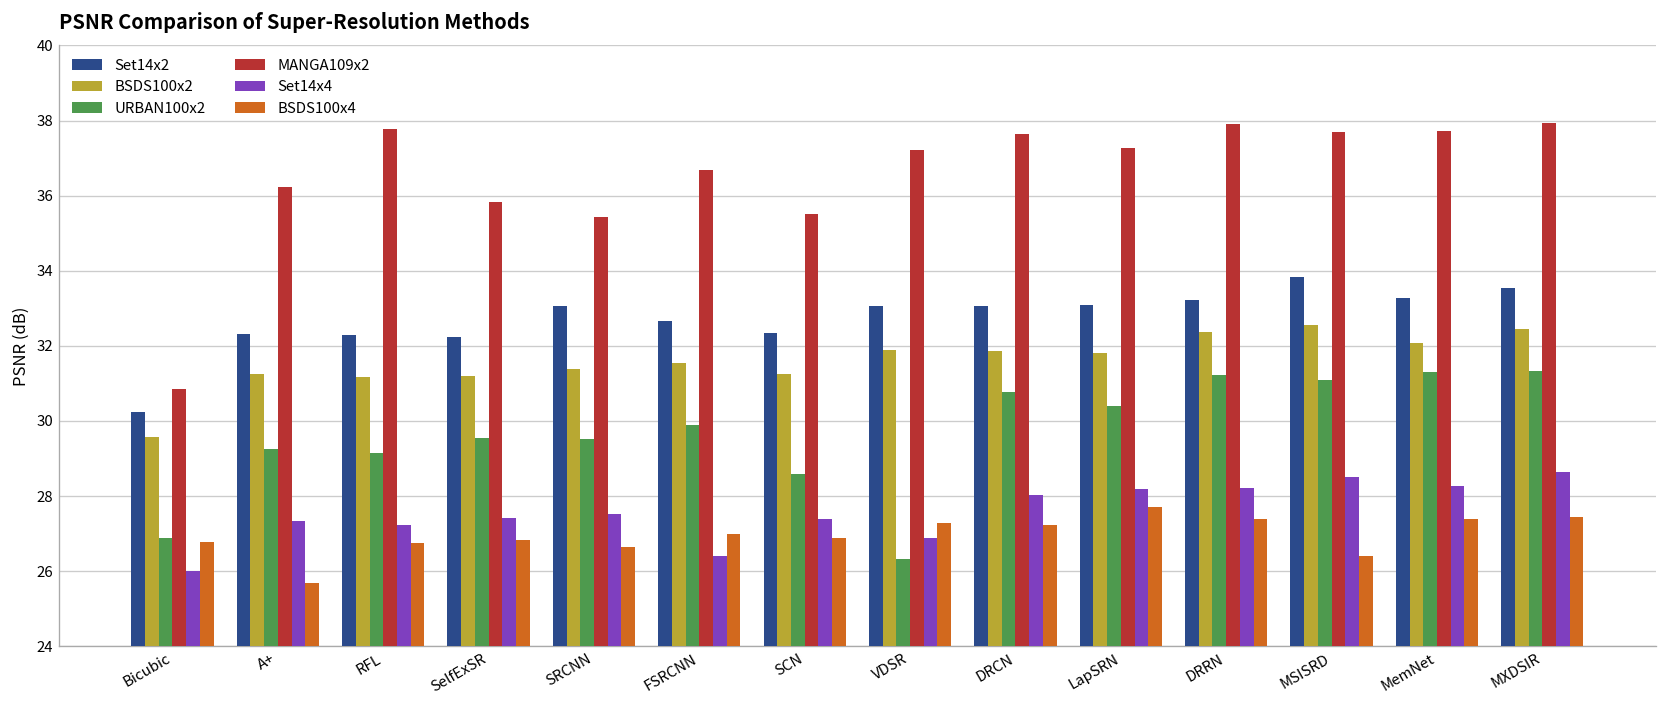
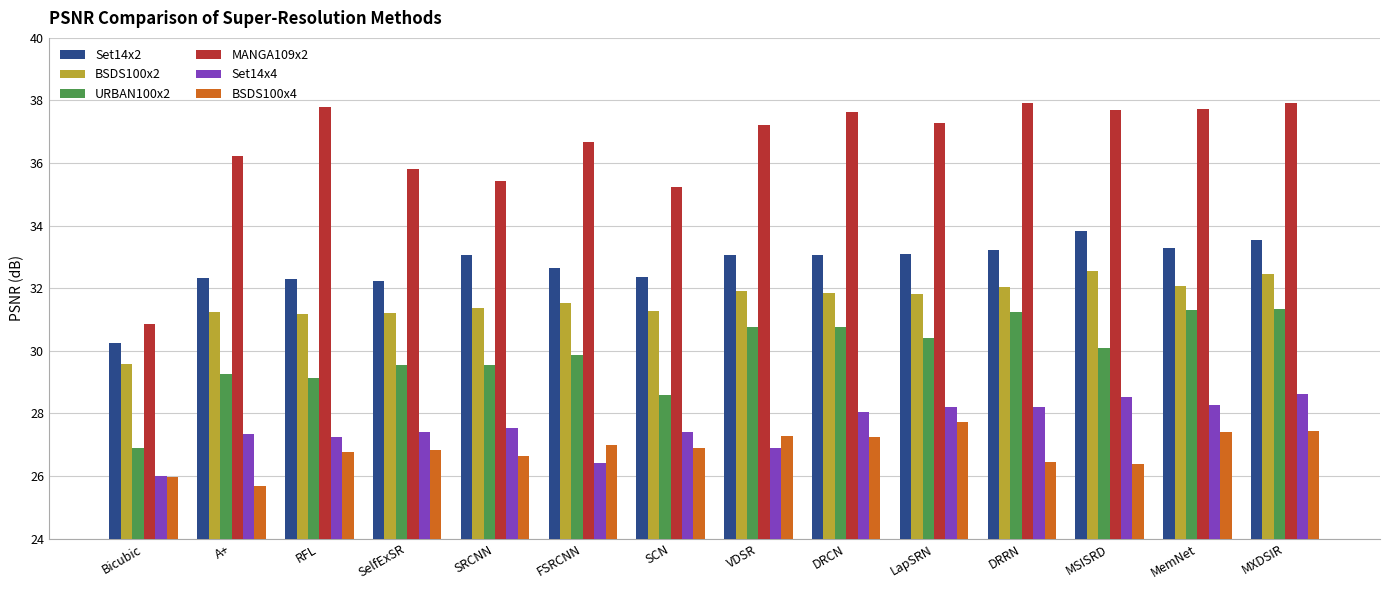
  {
    "Set14x2": {
      "Bicubic": 30.3,
      "A+": 32.3,
      "RFL": 32.3,
      "SelfExSR": 32.2,
      "SRCNN": 33.1,
      "FSRCNN": 32.7,
      "SCN": 32.4,
      "VDSR": 33.1,
      "DRCN": 33.1,
      "LapSRN": 33.1,
      "DRRN": 33.2,
      "MSISRD": 33.8,
      "MemNet": 33.3,
      "MXDSIR": 33.6
    },
    "BSDS100x2": {
      "Bicubic": 29.6,
      "A+": 31.2,
      "RFL": 31.2,
      "SelfExSR": 31.2,
      "SRCNN": 31.4,
      "FSRCNN": 31.5,
      "SCN": 31.3,
      "VDSR": 31.9,
      "DRCN": 31.9,
      "LapSRN": 31.8,
-     "DRRN": 32.4,
+     "DRRN": 32.1,
      "MSISRD": 32.6,
      "MemNet": 32.1,
      "MXDSIR": 32.5
    },
    "URBAN100x2": {
      "Bicubic": 26.9,
      "A+": 29.3,
      "RFL": 29.1,
      "SelfExSR": 29.6,
      "SRCNN": 29.5,
      "FSRCNN": 29.9,
      "SCN": 28.6,
-     "VDSR": 26.3,
+     "VDSR": 30.8,
      "DRCN": 30.8,
      "LapSRN": 30.4,
      "DRRN": 31.2,
-     "MSISRD": 31.1,
+     "MSISRD": 30.1,
      "MemNet": 31.3,
      "MXDSIR": 31.3
    },
    "MANGA109x2": {
      "Bicubic": 30.9,
      "A+": 36.2,
      "RFL": 37.8,
      "SelfExSR": 35.8,
      "SRCNN": 35.4,
      "FSRCNN": 36.7,
-     "SCN": 35.5,
+     "SCN": 35.3,
      "VDSR": 37.2,
      "DRCN": 37.6,
      "LapSRN": 37.3,
      "DRRN": 37.9,
      "MSISRD": 37.7,
      "MemNet": 37.7,
      "MXDSIR": 37.9
    },
    "Set14x4": {
      "Bicubic": 26.0,
      "A+": 27.3,
      "RFL": 27.2,
      "SelfExSR": 27.4,
      "SRCNN": 27.5,
      "FSRCNN": 26.4,
      "SCN": 27.4,
      "VDSR": 26.9,
      "DRCN": 28.0,
      "LapSRN": 28.2,
      "DRRN": 28.2,
      "MSISRD": 28.5,
      "MemNet": 28.3,
      "MXDSIR": 28.6
    },
    "BSDS100x4": {
-     "Bicubic": 26.8,
+     "Bicubic": 26.0,
      "A+": 25.7,
      "RFL": 26.8,
      "SelfExSR": 26.8,
      "SRCNN": 26.6,
      "FSRCNN": 27.0,
      "SCN": 26.9,
      "VDSR": 27.3,
      "DRCN": 27.2,
      "LapSRN": 27.7,
-     "DRRN": 27.4,
+     "DRRN": 26.5,
      "MSISRD": 26.4,
      "MemNet": 27.4,
      "MXDSIR": 27.5
    }
  }
